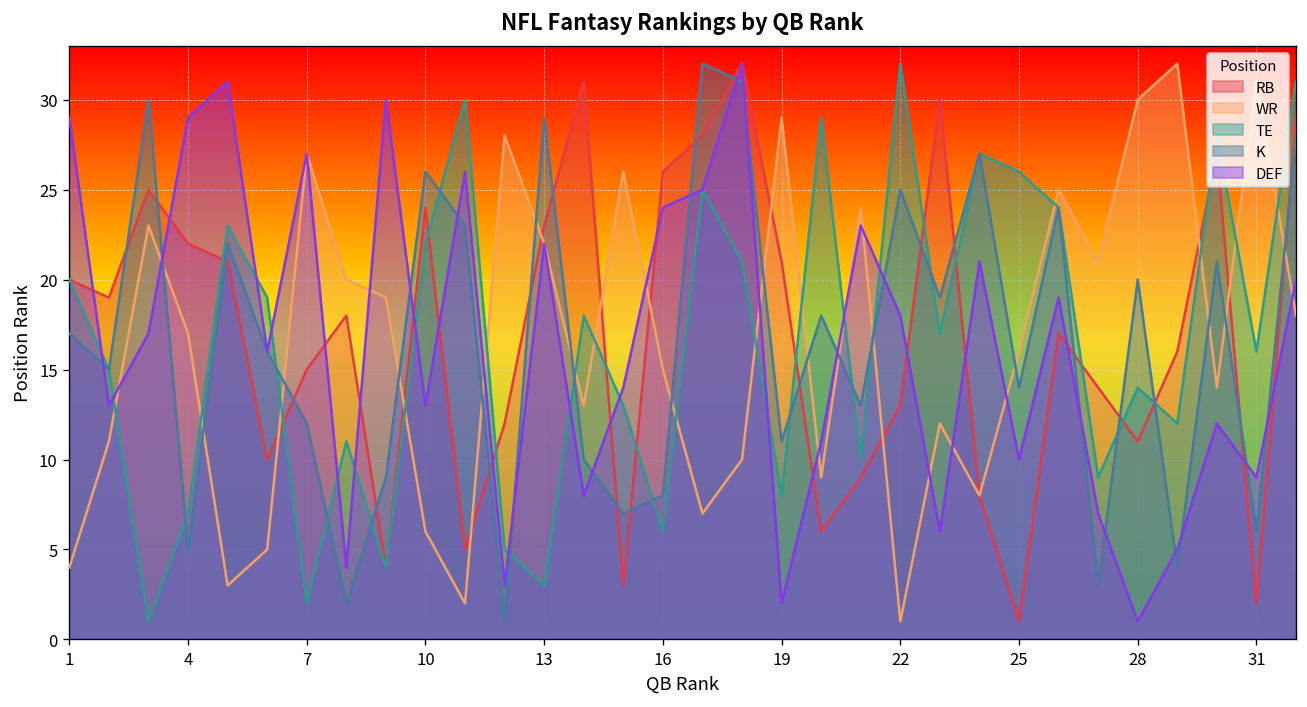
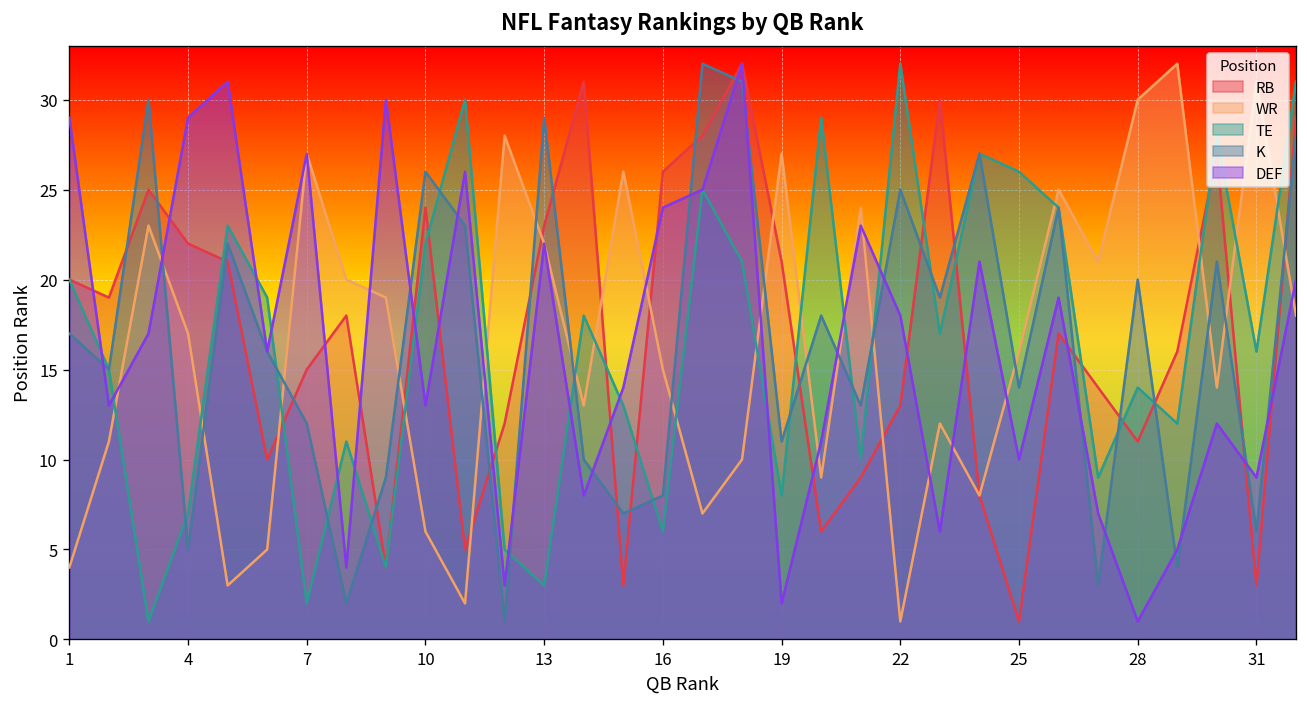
  {
    "RB": {
      "4": 22,
      "7": 15,
      "10": 24,
      "13": 23,
      "16": 26,
      "19": 21,
      "22": 13,
      "25": 1,
      "28": 11,
-     "31": 2
+     "31": 3
    },
    "WR": {
      "1": 4,
      "4": 17,
      "10": 6,
      "16": 15,
-     "19": 29,
+     "19": 27,
      "22": 1,
      "25": 16,
      "28": 30
    },
    "DEF": {
      "1": 29,
      "4": 29,
      "10": 13,
      "16": 24,
      "19": 2,
      "22": 18,
      "25": 10,
      "28": 1,
      "31": 9
    }
  }
